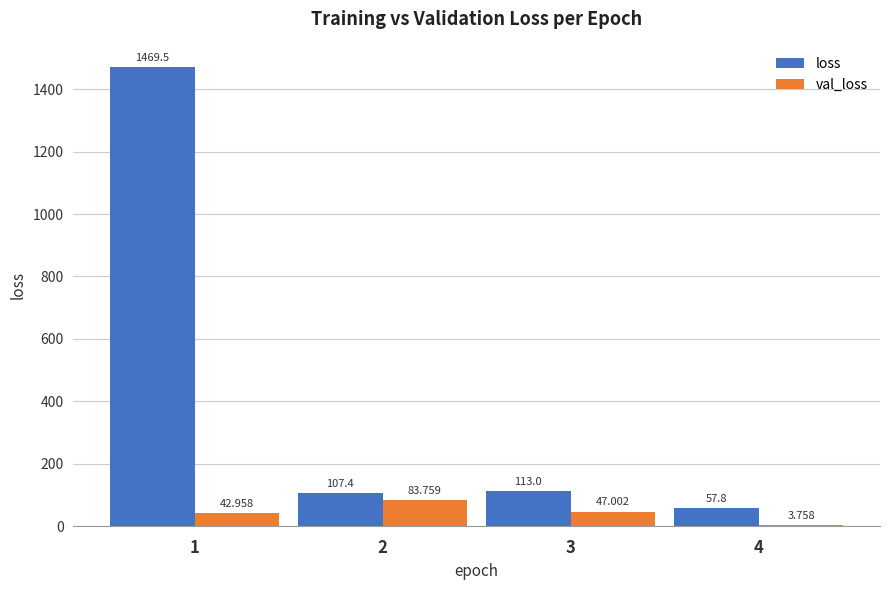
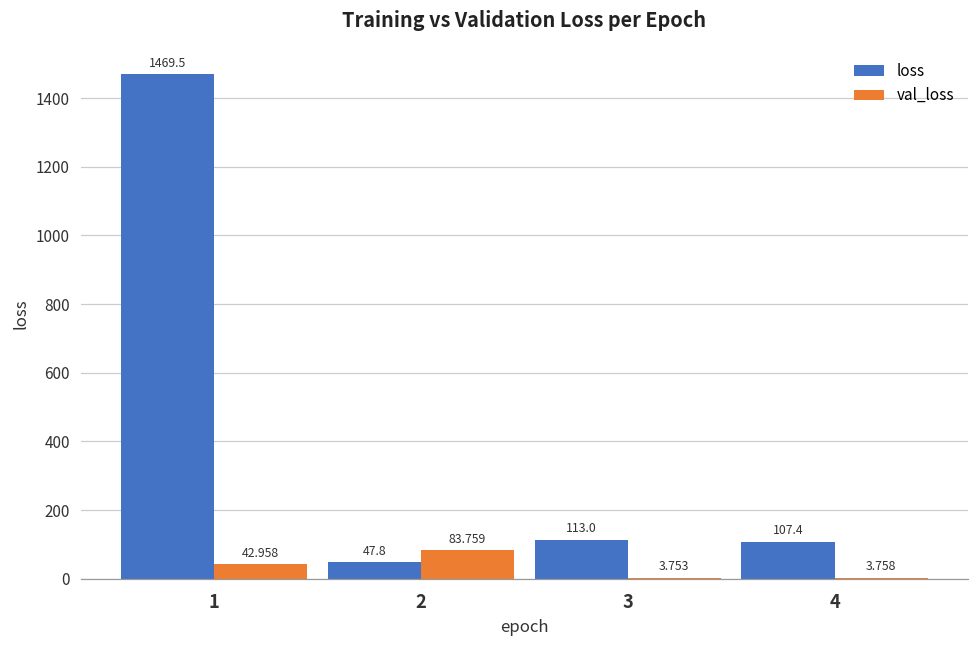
  {
    "loss": {
      "1": 1469.5,
-     "2": 107.4,
+     "2": 47.8,
      "3": 113.0,
-     "4": 57.8
+     "4": 107.4
    },
    "val_loss": {
      "1": 42.958,
      "2": 83.759,
-     "3": 47.002,
+     "3": 3.753,
      "4": 3.758
    }
  }
